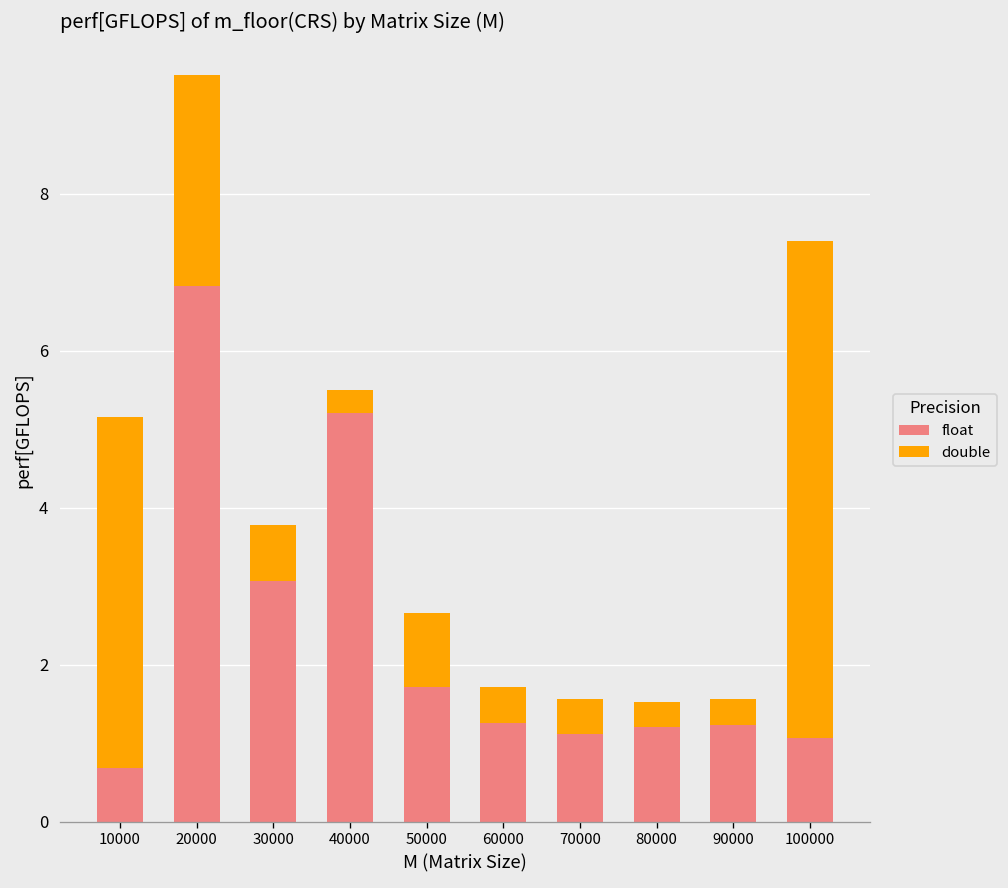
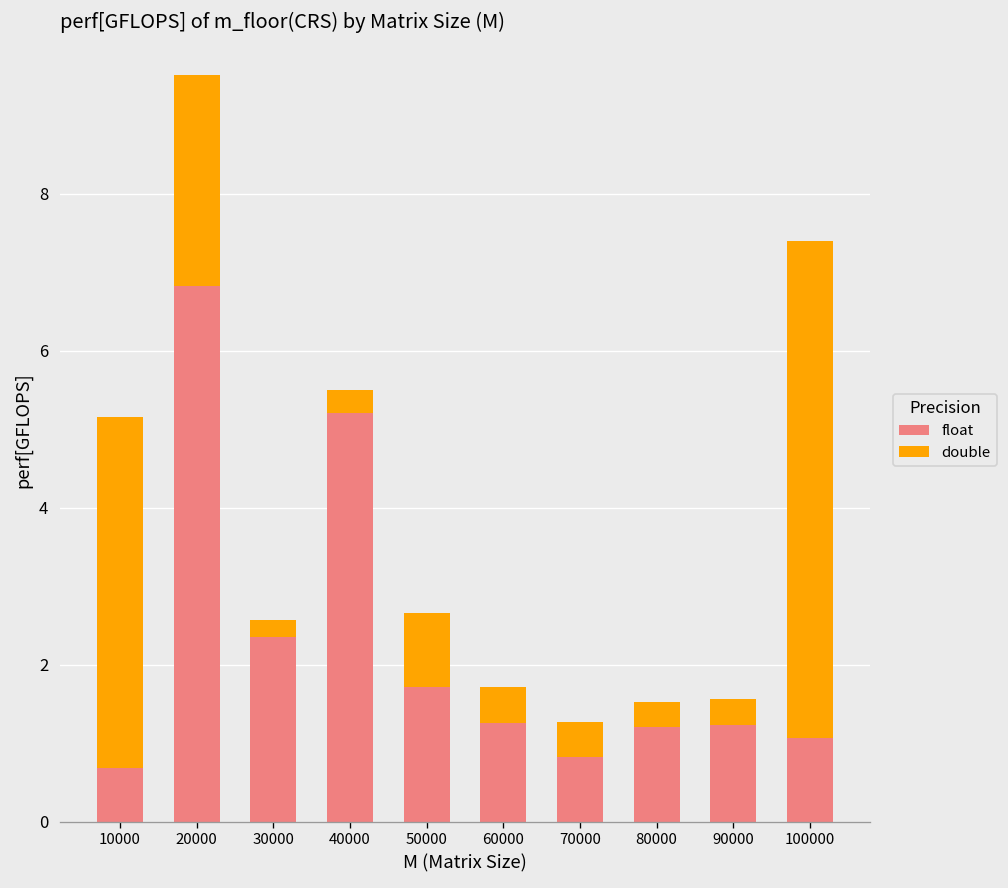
  {
    "float": {
      "10000": 0.7,
      "20000": 6.8,
-     "30000": 3.1,
+     "30000": 2.4,
      "40000": 5.2,
      "50000": 1.7,
      "60000": 1.3,
-     "70000": 1.1,
+     "70000": 0.8,
      "80000": 1.2,
      "90000": 1.2,
      "100000": 1.1
    },
    "double": {
      "10000": 4.5,
      "20000": 2.7,
-     "30000": 0.7,
+     "30000": 0.2,
      "40000": 0.3,
      "50000": 0.9,
      "60000": 0.5,
      "70000": 0.4,
      "80000": 0.3,
      "90000": 0.3,
      "100000": 6.3
    }
  }
